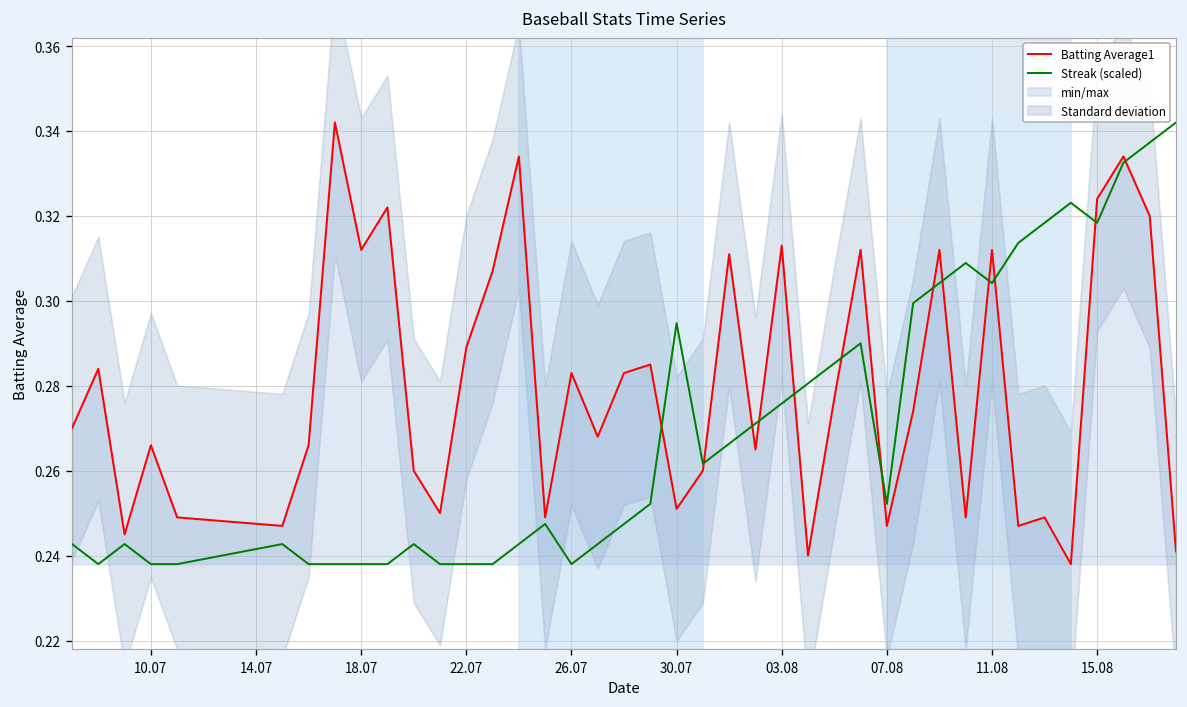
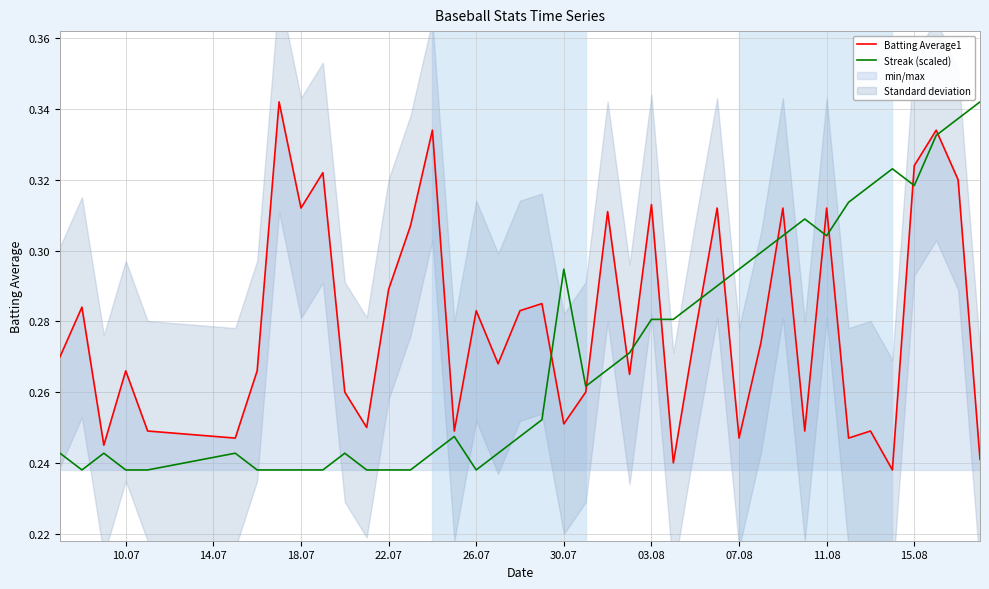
  {
    "Streak (scaled)": {
      "10.07": 0.238,
      "18.07": 0.238,
      "22.07": 0.238,
      "26.07": 0.238,
      "30.07": 0.295,
-     "03.08": 0.276,
-     "07.08": 0.252,
+     "03.08": 0.281,
+     "07.08": 0.295,
      "11.08": 0.304,
      "15.08": 0.318
    }
  }
